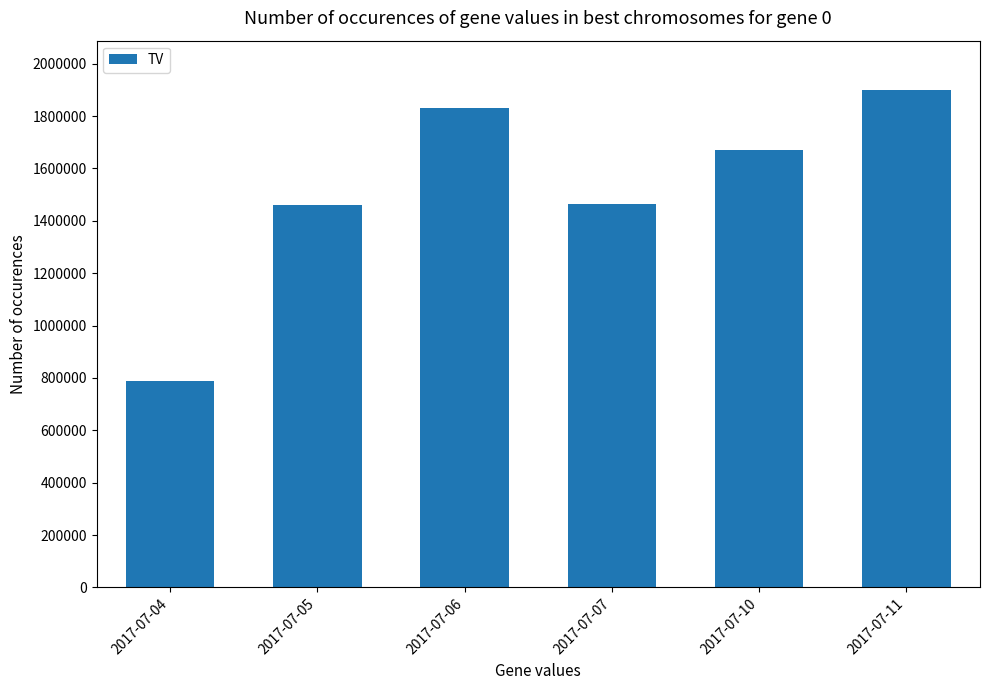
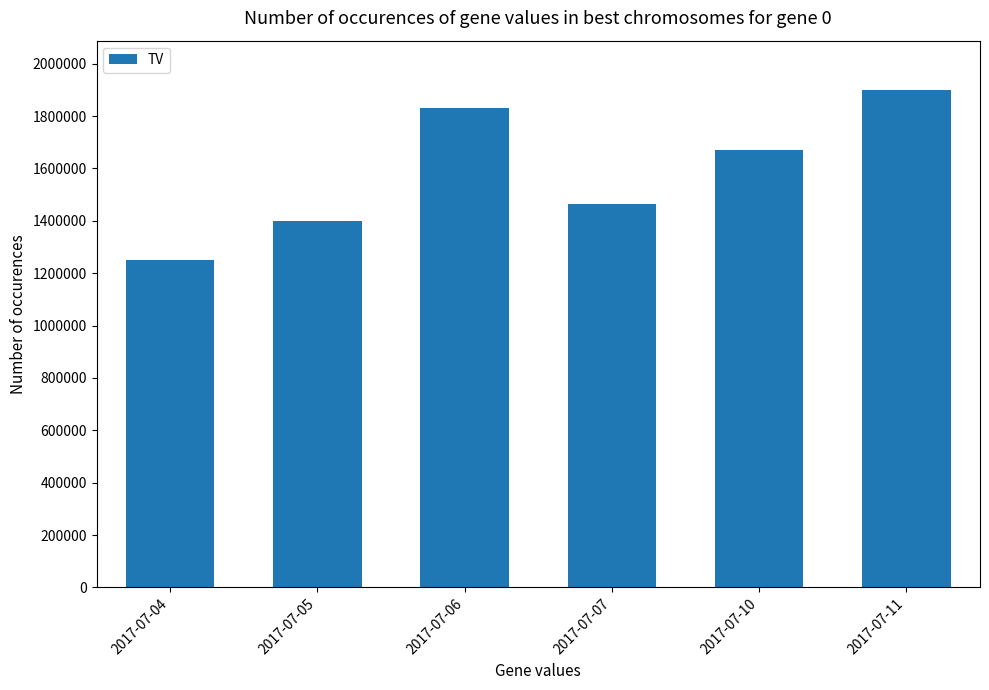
  {
-   "2017-07-04": 790000,
-   "2017-07-05": 1460000,
+   "2017-07-04": 1250000,
+   "2017-07-05": 1400000,
    "2017-07-06": 1830000,
    "2017-07-07": 1460000,
    "2017-07-10": 1670000,
    "2017-07-11": 1900000
  }
